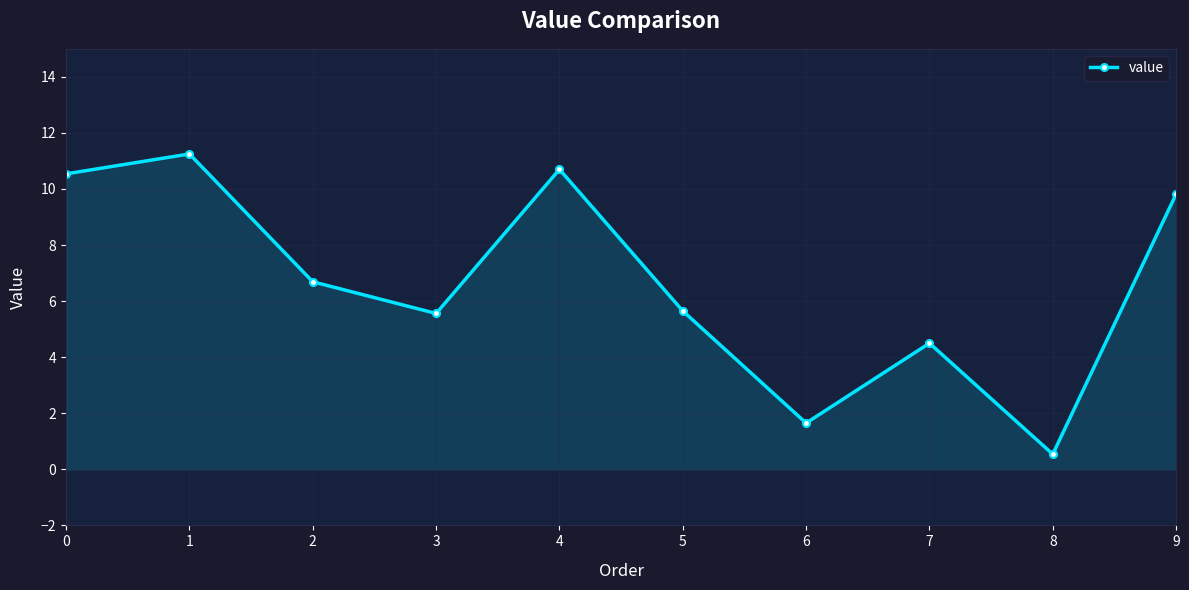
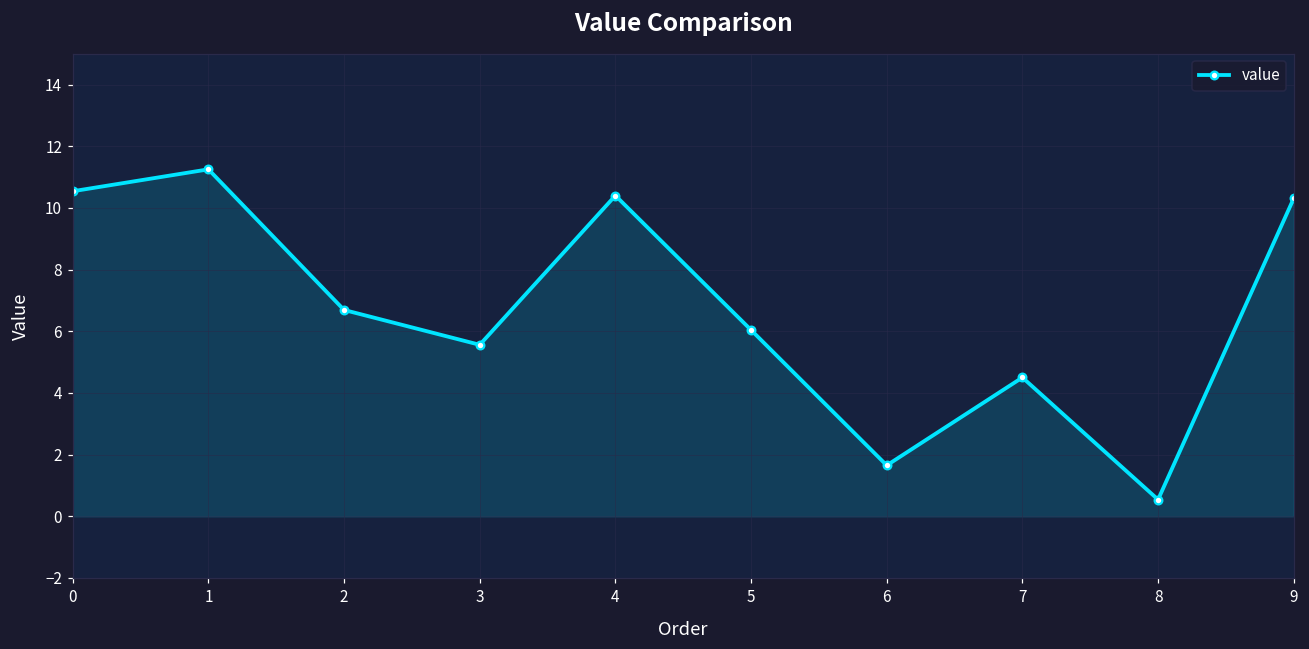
  {
    "0": 10.5,
    "1": 11.3,
    "2": 6.7,
    "3": 5.6,
-   "4": 10.7,
-   "5": 5.7,
+   "4": 10.4,
+   "5": 6.0,
    "6": 1.7,
    "7": 4.5,
    "8": 0.5,
-   "9": 9.8
+   "9": 10.3
  }
